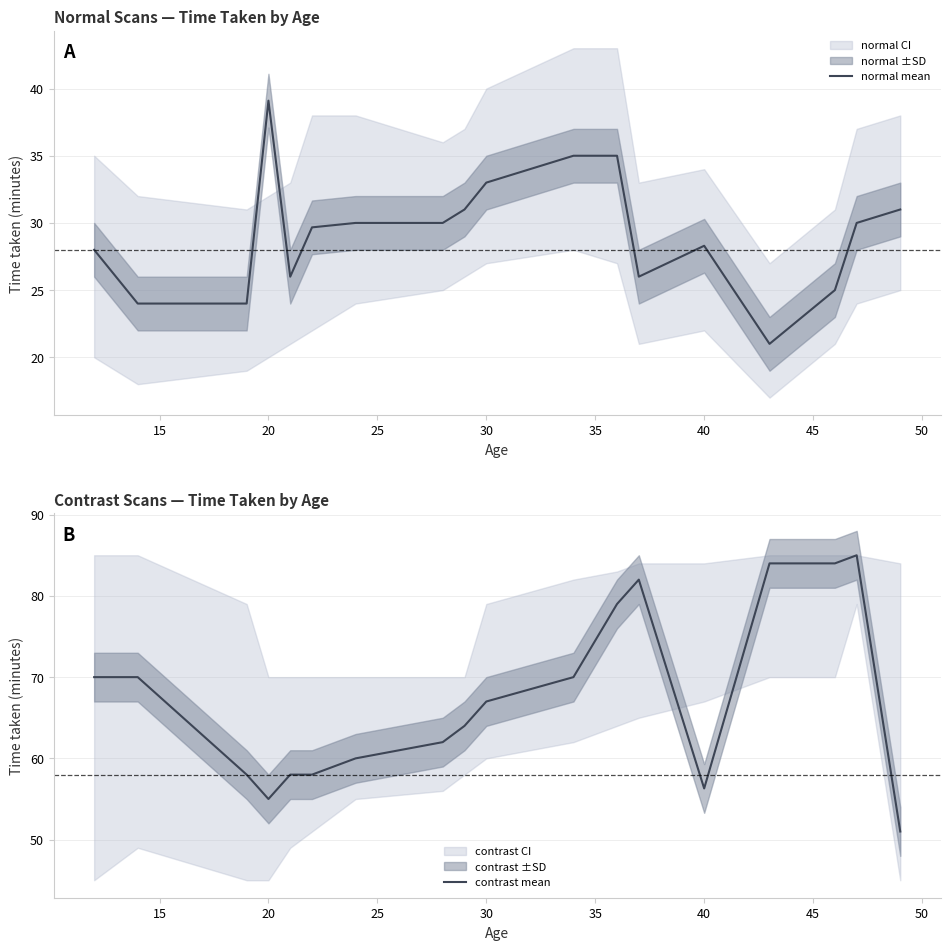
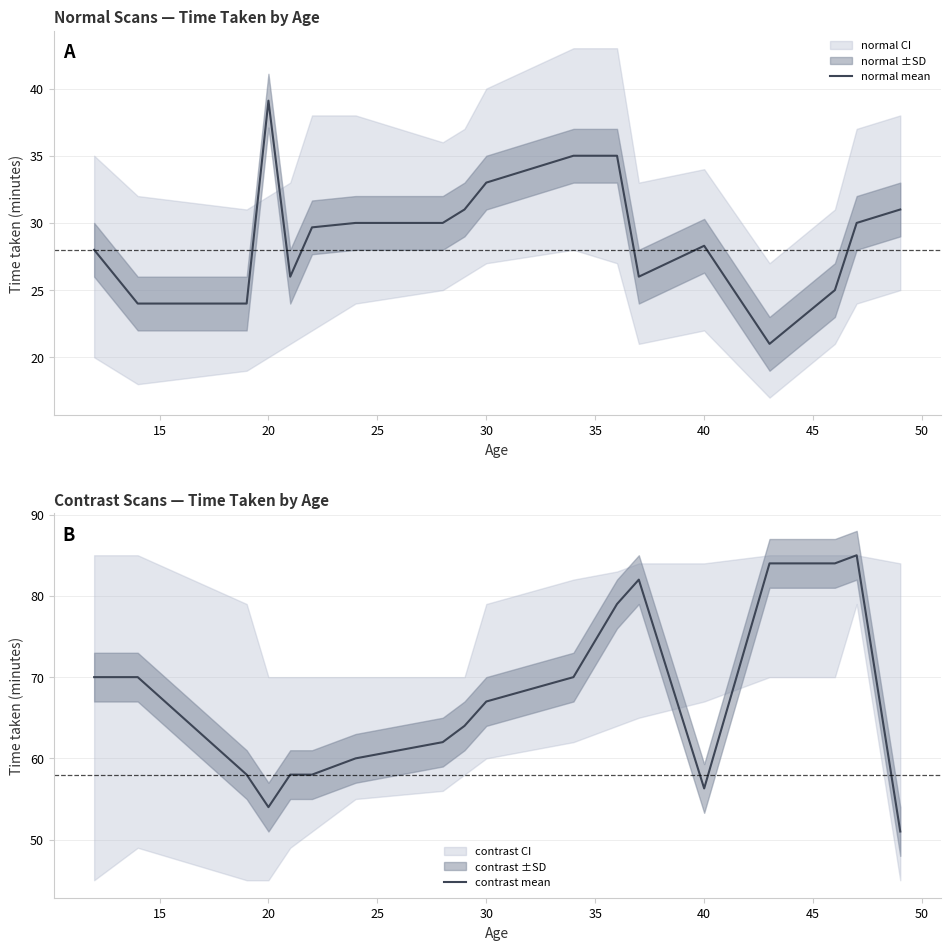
  {
    "Normal Scans — Time Taken by Age": {
      "normal mean": {
        "20": 39.1,
        "30": 33.0,
        "40": 28.3
      }
    },
    "Contrast Scans — Time Taken by Age": {
      "contrast mean": {
-       "20": 55,
+       "20": 54,
        "30": 67,
        "40": 56
      }
    }
  }
